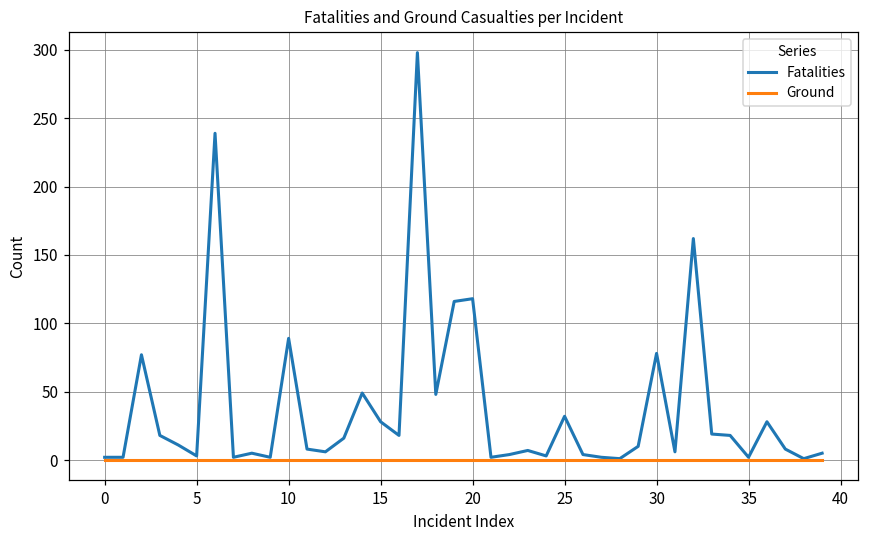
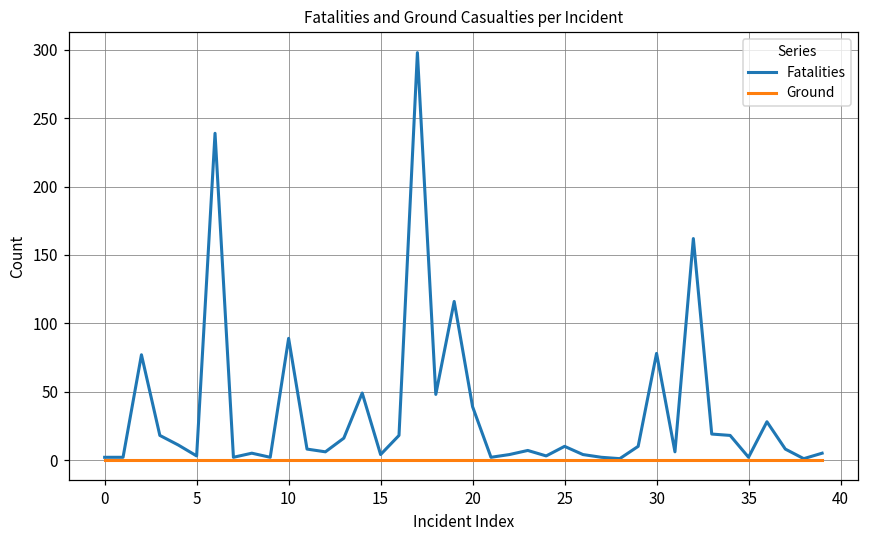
  {
    "Fatalities": {
      "5": 3,
      "10": 89,
-     "15": 28,
-     "20": 118,
-     "25": 32,
+     "15": 4,
+     "20": 39,
+     "25": 10,
      "30": 78
    },
    "Ground": {
      "5": 0,
      "10": 0,
      "15": 0,
      "20": 0,
      "25": 0,
      "30": 0
    }
  }
